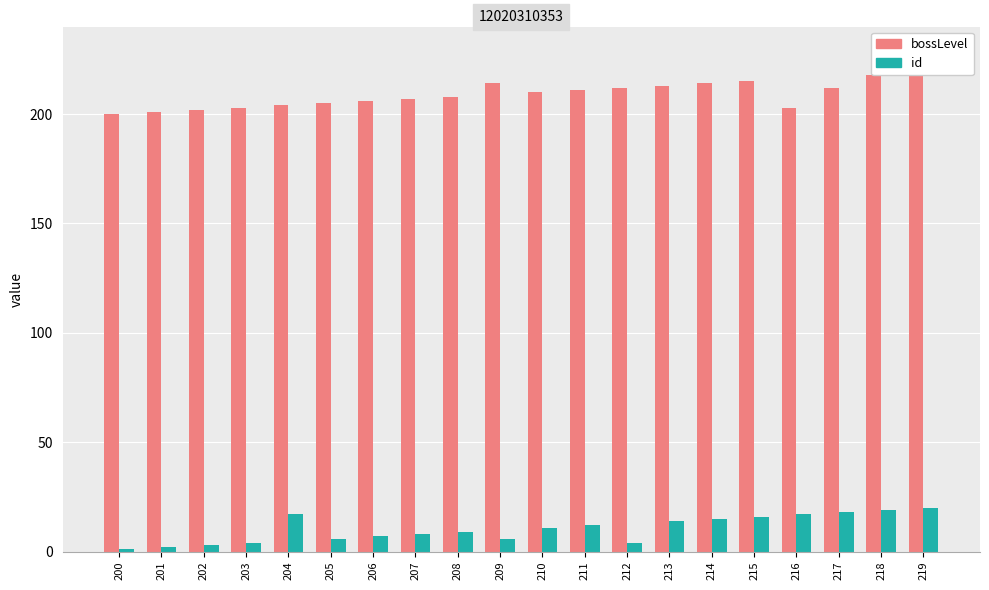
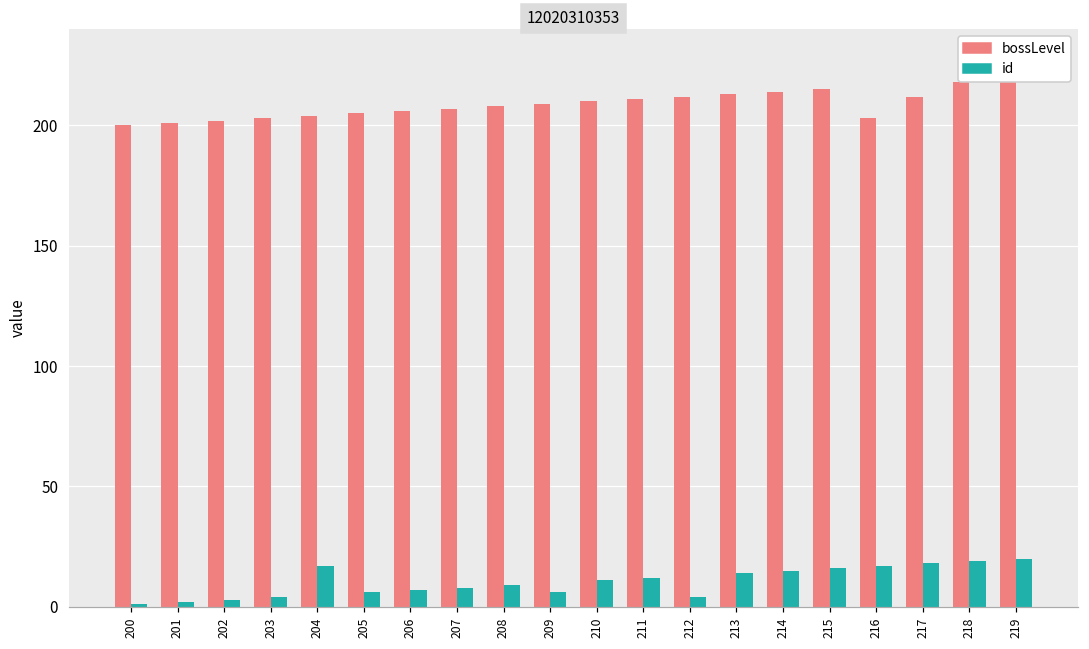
  {
    "bossLevel": {
      "200": 200,
      "201": 201,
      "202": 202,
      "203": 203,
      "204": 204,
      "205": 205,
      "206": 206,
      "207": 207,
      "208": 208,
-     "209": 214,
+     "209": 209,
      "210": 210,
      "211": 211,
      "212": 212,
      "213": 213,
      "214": 214,
      "215": 215,
      "216": 203,
      "217": 212
    },
    "id": {
      "201": 2,
      "202": 3,
      "203": 4,
      "204": 17,
      "205": 6,
      "206": 7,
      "207": 8,
      "208": 9,
      "209": 6,
      "210": 11,
      "211": 12,
      "212": 4,
      "213": 14,
      "214": 15,
      "215": 16,
      "216": 17,
      "217": 18,
      "218": 19,
      "219": 20
    }
  }
